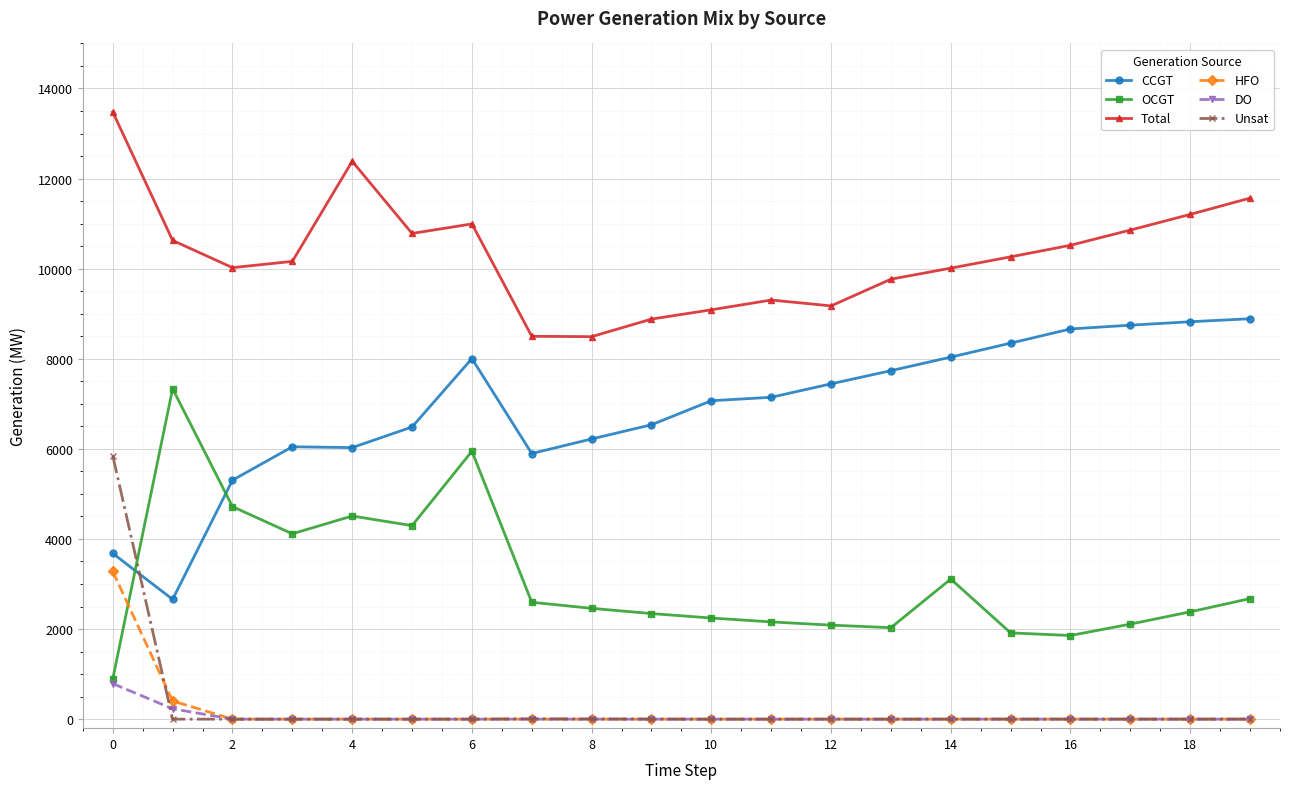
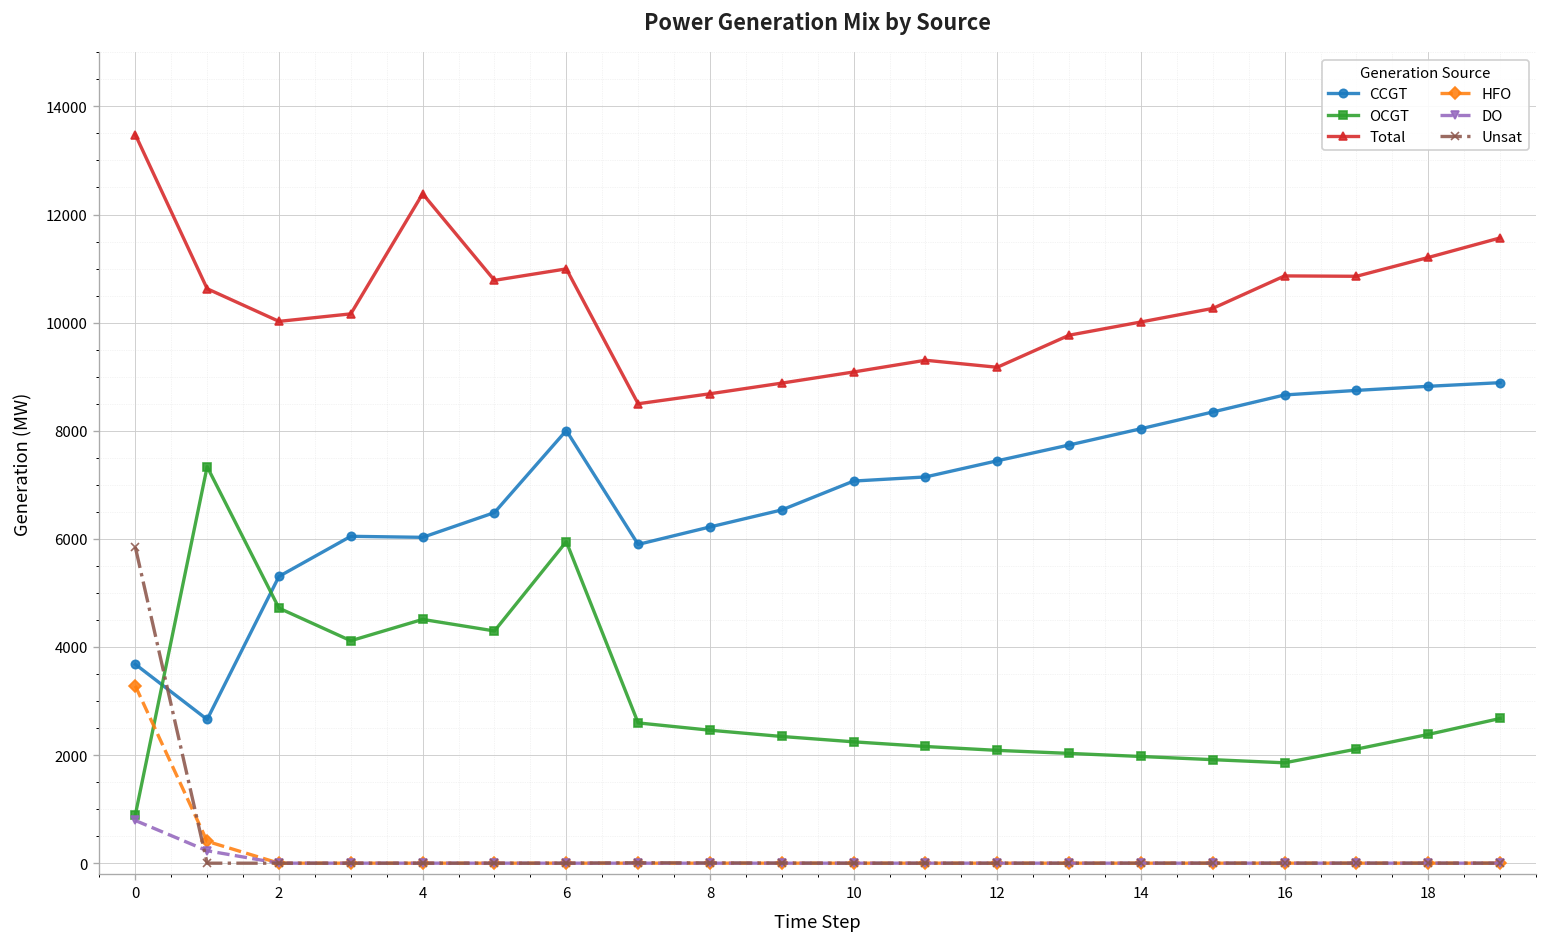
  {
    "CCGT": {
      "0": 3700,
      "2": 5300,
      "4": 6000,
      "6": 8000,
      "8": 6200,
      "10": 7100,
      "12": 7400,
      "14": 8000,
      "16": 8700,
      "18": 8800
    },
    "OCGT": {
      "0": 900,
      "2": 4700,
      "4": 4500,
      "6": 5900,
      "8": 2500,
      "10": 2200,
      "12": 2100,
-     "14": 3100,
+     "14": 2000,
      "16": 1900,
      "18": 2400
    },
    "Total": {
      "0": 13500,
      "2": 10000,
      "4": 12400,
      "6": 11000,
-     "8": 8500,
+     "8": 8700,
      "10": 9100,
      "12": 9200,
      "14": 10000,
-     "16": 10500,
+     "16": 10900,
      "18": 11200
    },
    "HFO": {
      "0": 3300
    },
    "DO": {
      "0": 800
    },
    "Unsat": {
      "0": 5800
    }
  }
